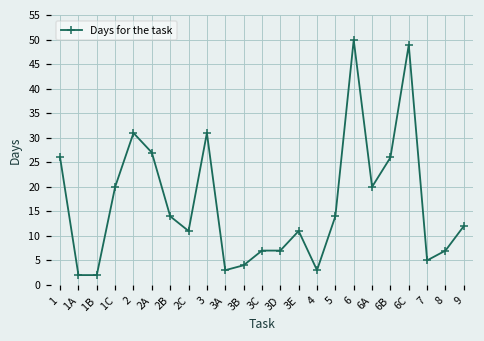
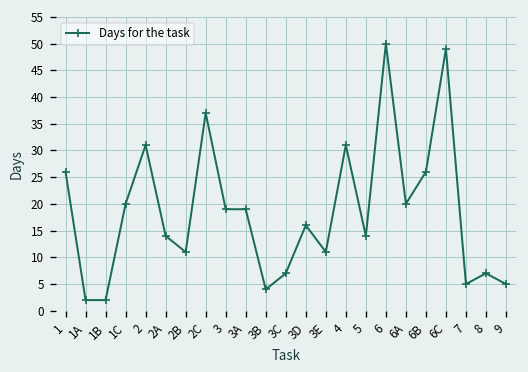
  {
    "1": 26,
    "1A": 2,
    "1B": 2,
    "1C": 20,
    "2": 31,
-   "2A": 27,
-   "2B": 14,
-   "2C": 11,
-   "3": 31,
-   "3A": 3,
+   "2A": 14,
+   "2B": 11,
+   "2C": 37,
+   "3": 19,
+   "3A": 19,
    "3B": 4,
    "3C": 7,
-   "3D": 7,
+   "3D": 16,
    "3E": 11,
-   "4": 3,
+   "4": 31,
    "5": 14,
    "6": 50,
    "6A": 20,
    "6B": 26,
    "6C": 49,
    "7": 5,
    "8": 7,
-   "9": 12
+   "9": 5
  }
